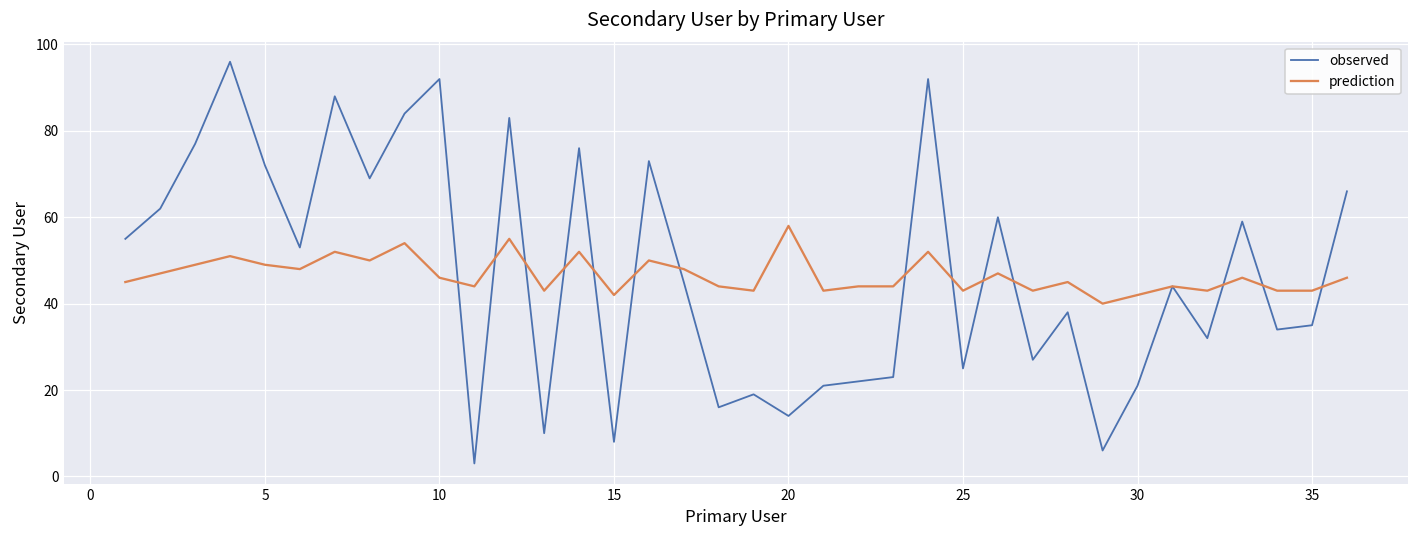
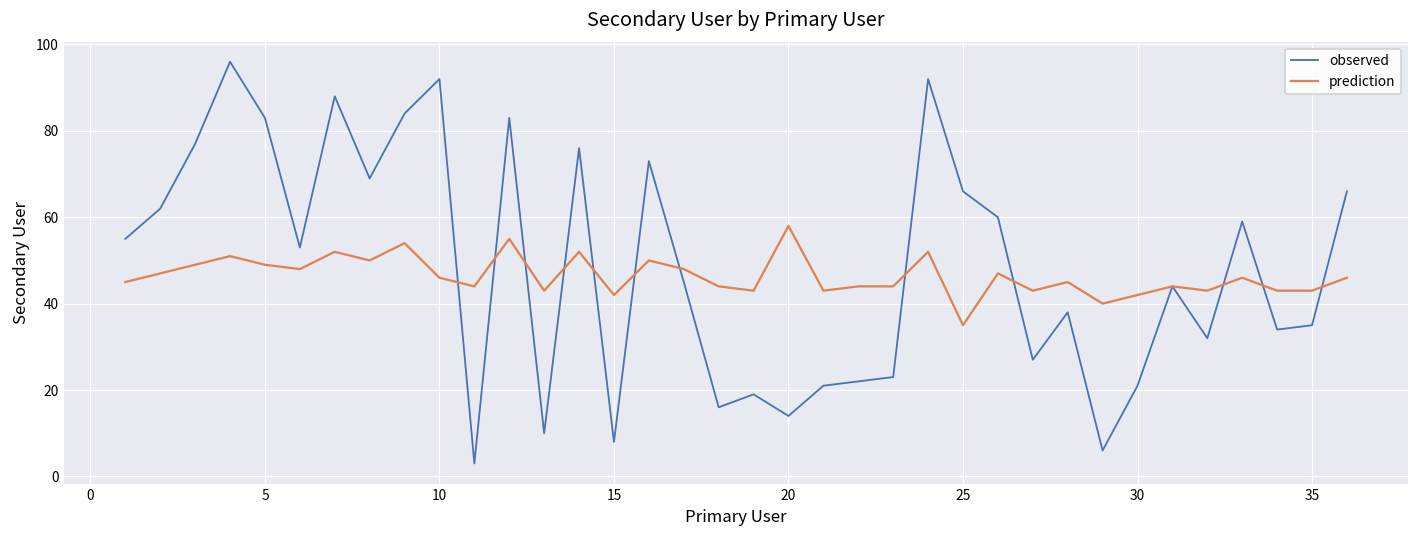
  {
    "observed": {
-     "5": 72,
+     "5": 83,
      "10": 92,
      "15": 8,
      "20": 14,
-     "25": 25,
+     "25": 66,
      "30": 21,
      "35": 35
    },
    "prediction": {
      "5": 49,
      "10": 46,
      "15": 42,
      "20": 58,
-     "25": 43,
+     "25": 35,
      "30": 42,
      "35": 43
    }
  }
